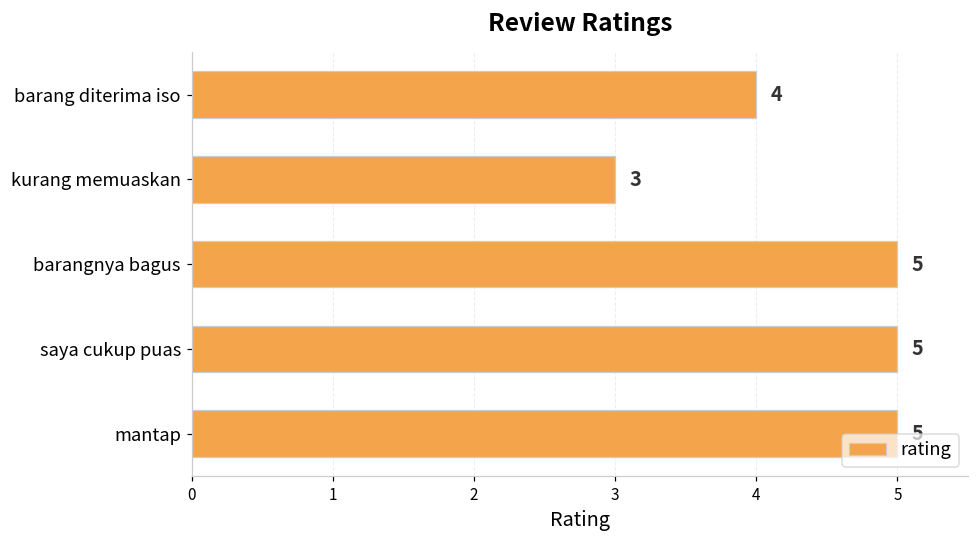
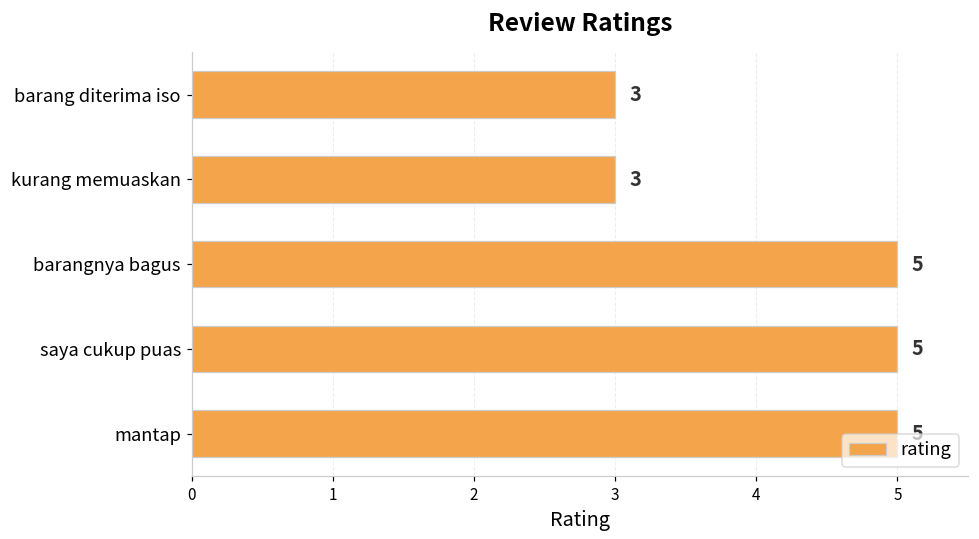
  {
-   "barang diterima iso": 4,
+   "barang diterima iso": 3,
    "kurang memuaskan": 3,
    "barangnya bagus": 5,
    "saya cukup puas": 5
  }
